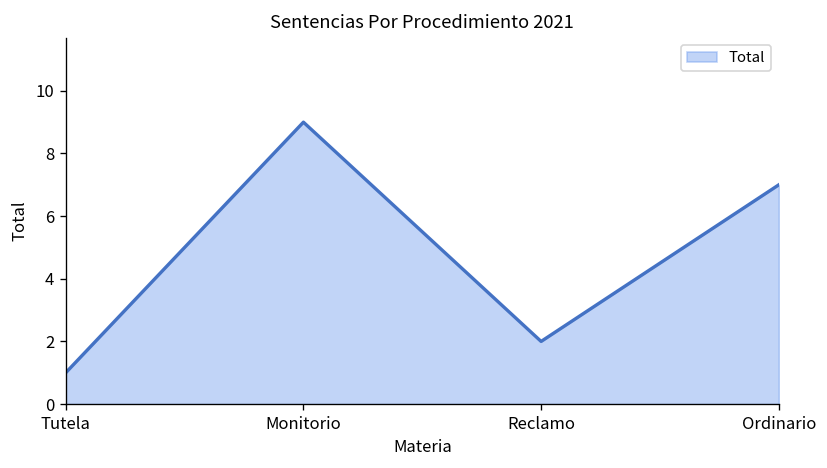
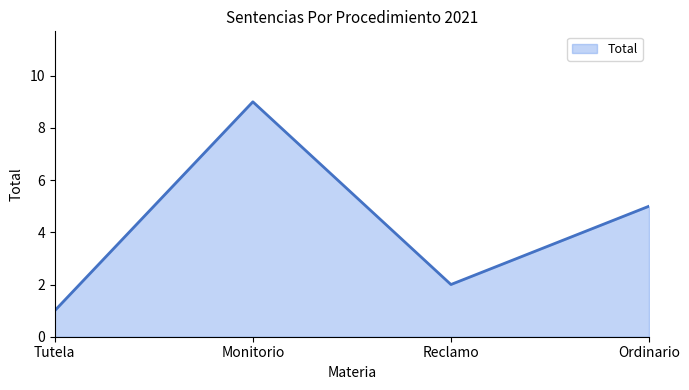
  {
    "Tutela": 1,
    "Monitorio": 9,
    "Reclamo": 2,
-   "Ordinario": 7
+   "Ordinario": 5
  }
